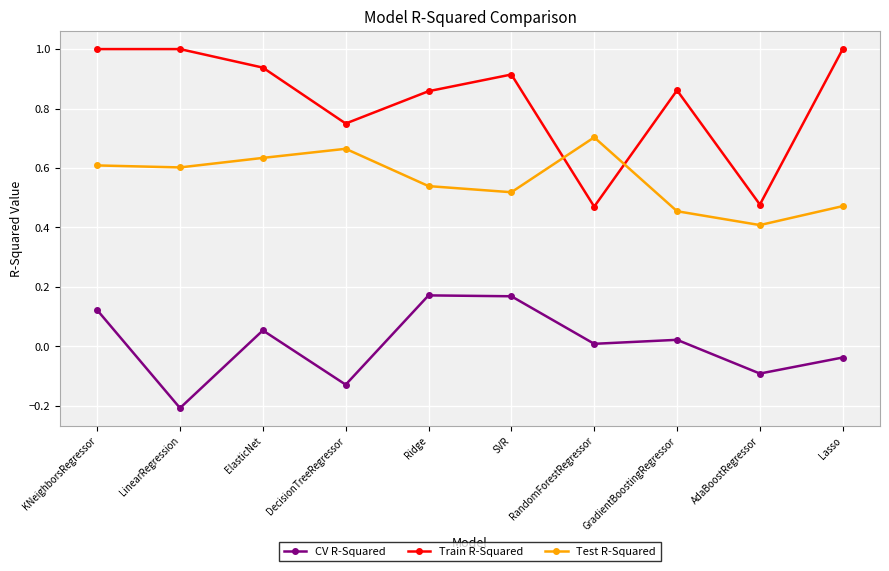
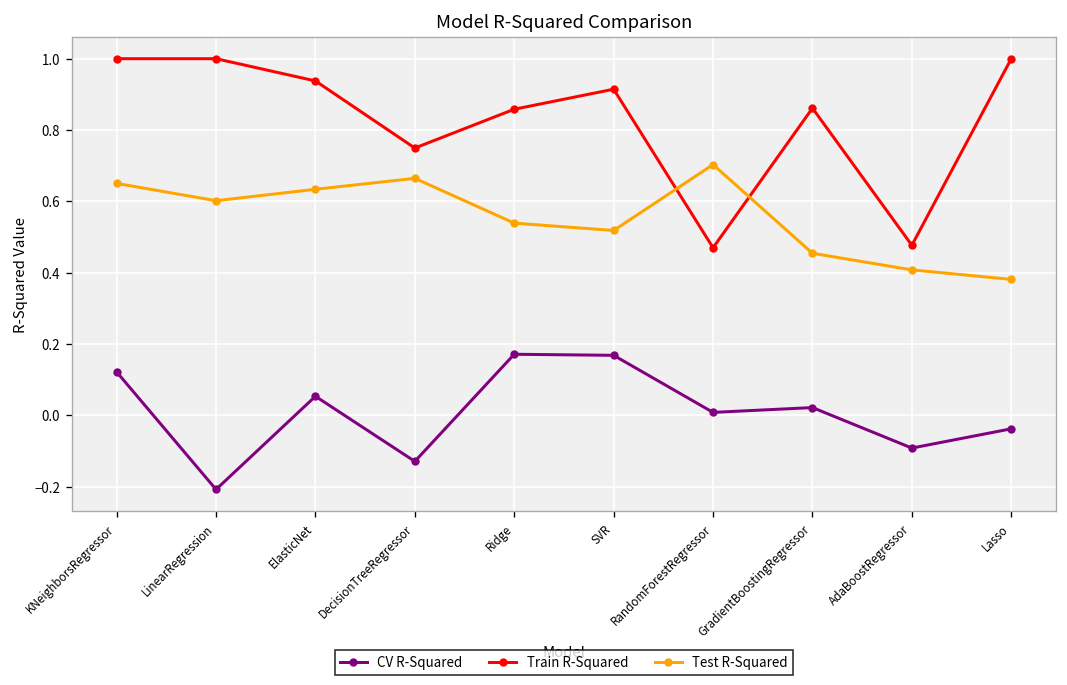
  {
    "CV R-Squared": {
      "KNeighborsRegressor": 0.12,
      "LinearRegression": -0.21,
      "ElasticNet": 0.05,
      "DecisionTreeRegressor": -0.13,
      "Ridge": 0.17,
      "SVR": 0.17,
      "RandomForestRegressor": 0.01,
      "GradientBoostingRegressor": 0.02,
      "AdaBoostRegressor": -0.09,
      "Lasso": -0.04
    },
    "Train R-Squared": {
      "KNeighborsRegressor": 1.00,
      "LinearRegression": 1.00,
      "ElasticNet": 0.94,
      "DecisionTreeRegressor": 0.75,
      "Ridge": 0.86,
      "SVR": 0.91,
      "RandomForestRegressor": 0.47,
      "GradientBoostingRegressor": 0.86,
      "AdaBoostRegressor": 0.48,
      "Lasso": 1.00
    },
    "Test R-Squared": {
-     "KNeighborsRegressor": 0.61,
+     "KNeighborsRegressor": 0.65,
      "LinearRegression": 0.60,
      "ElasticNet": 0.63,
      "DecisionTreeRegressor": 0.66,
      "Ridge": 0.54,
      "SVR": 0.52,
      "RandomForestRegressor": 0.70,
      "GradientBoostingRegressor": 0.45,
      "AdaBoostRegressor": 0.41,
-     "Lasso": 0.47
+     "Lasso": 0.38
    }
  }
